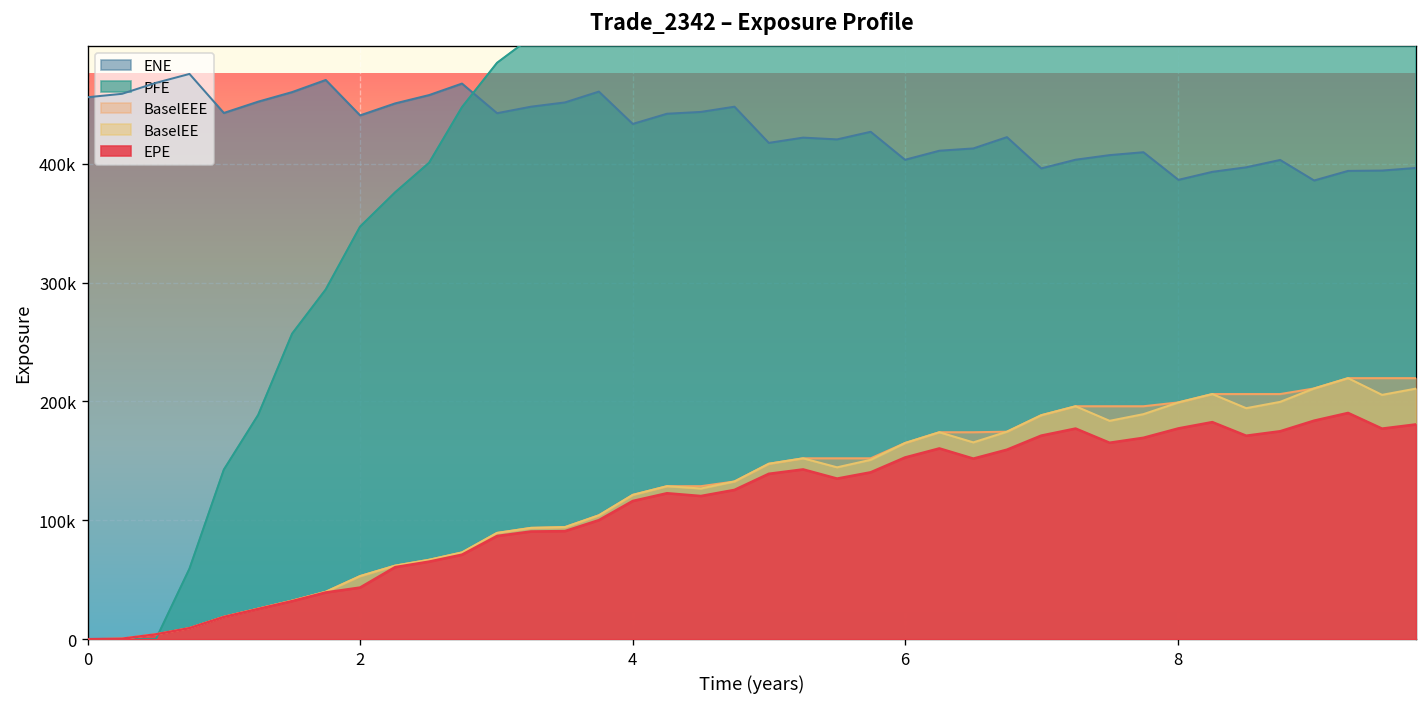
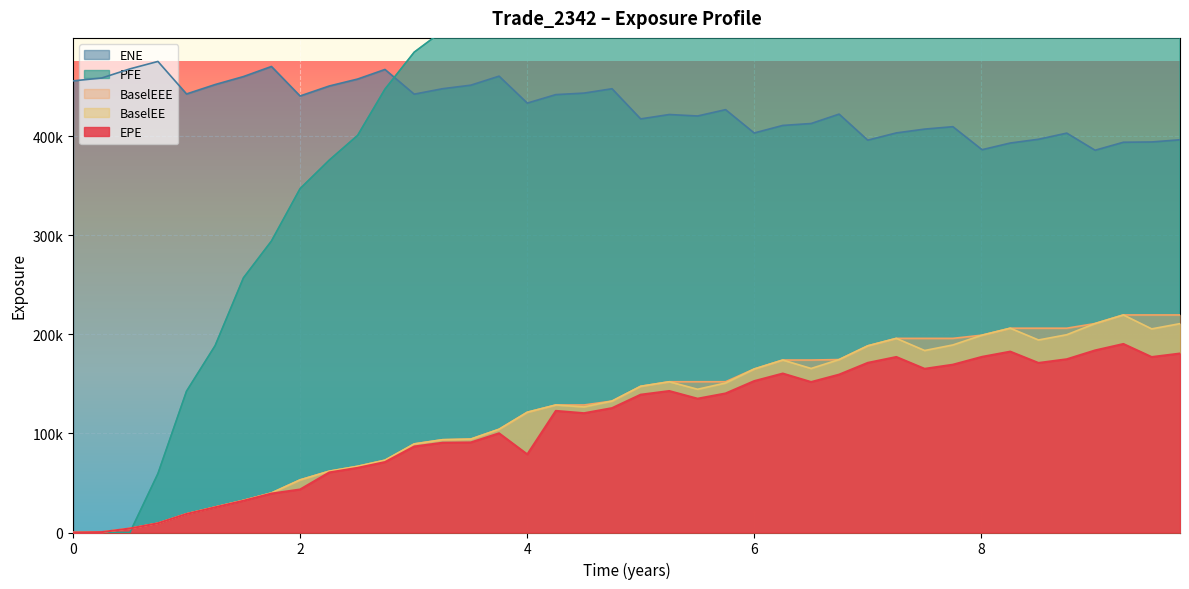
  {
    "EPE": {
      "2": 40000,
-     "4": 120000,
+     "4": 80000,
      "6": 150000
    }
  }
